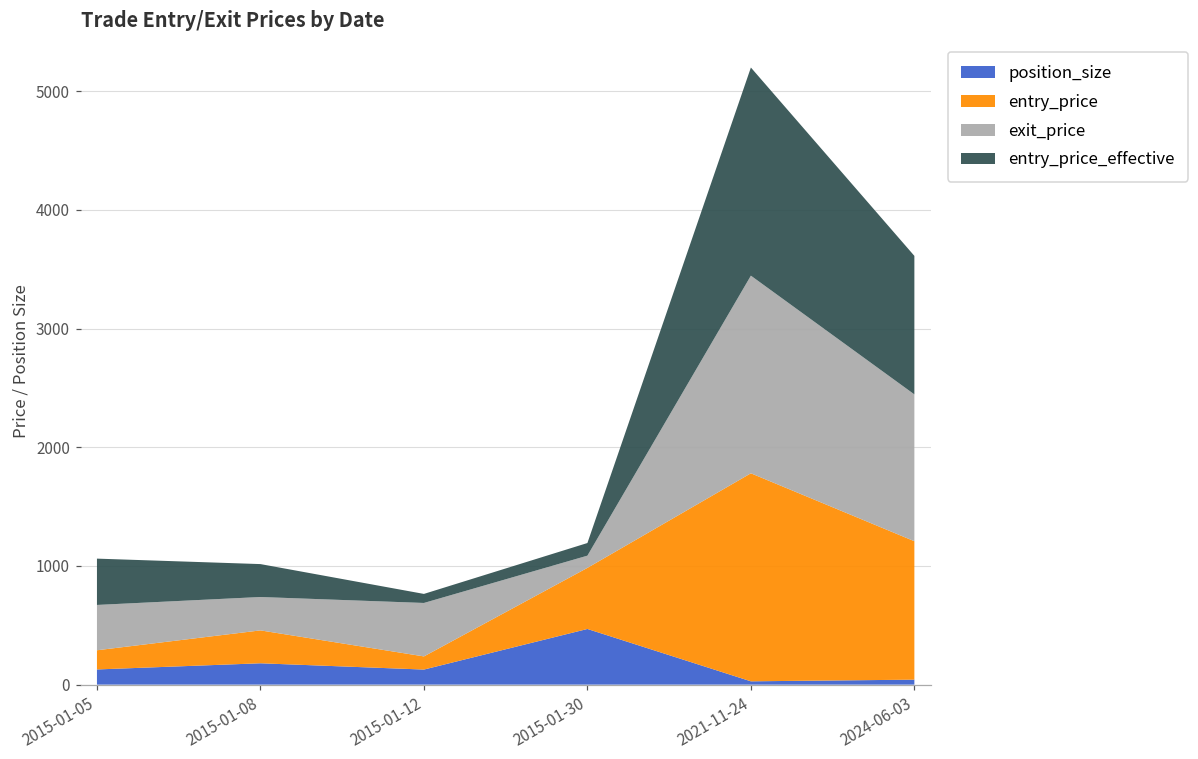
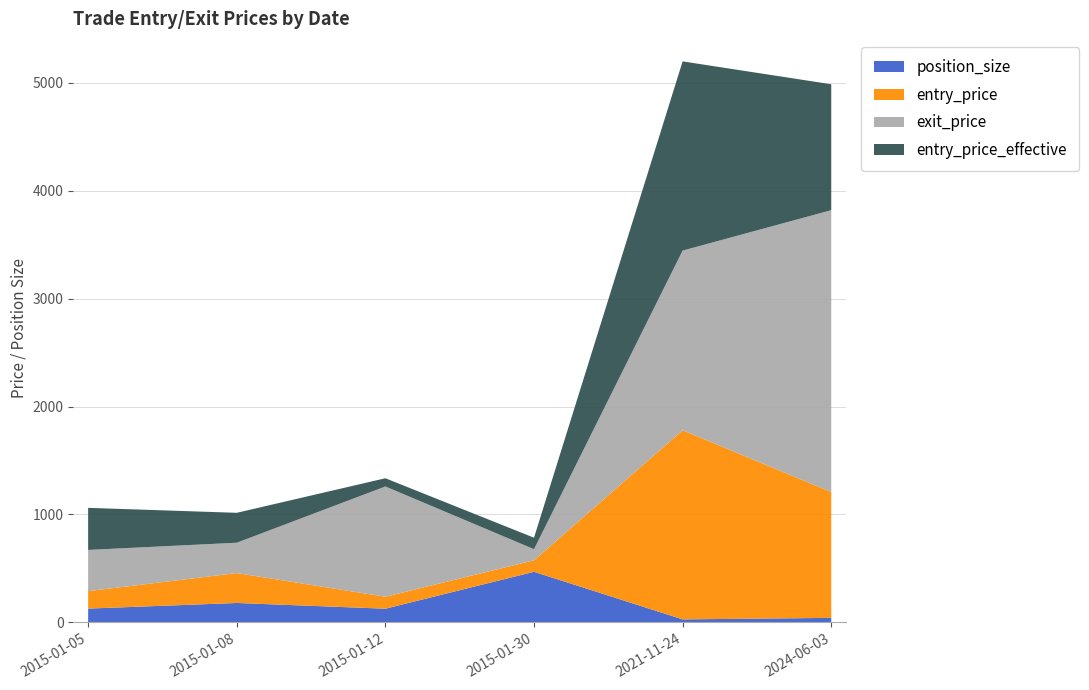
  {
    "position_size": {
      "2015-01-05": 130,
      "2015-01-08": 180,
      "2015-01-12": 130,
      "2015-01-30": 470,
      "2021-11-24": 30,
      "2024-06-03": 40
    },
    "entry_price": {
      "2015-01-05": 160,
      "2015-01-08": 280,
      "2015-01-12": 110,
-     "2015-01-30": 510,
+     "2015-01-30": 110,
      "2021-11-24": 1750,
      "2024-06-03": 1170
    },
    "exit_price": {
      "2015-01-05": 380,
      "2015-01-08": 280,
-     "2015-01-12": 450,
+     "2015-01-12": 1020,
      "2015-01-30": 100,
      "2021-11-24": 1660,
-     "2024-06-03": 1240
+     "2024-06-03": 2610
    },
    "entry_price_effective": {
      "2015-01-05": 390,
      "2015-01-08": 280,
      "2015-01-12": 80,
      "2015-01-30": 110,
      "2021-11-24": 1750,
      "2024-06-03": 1170
    }
  }
